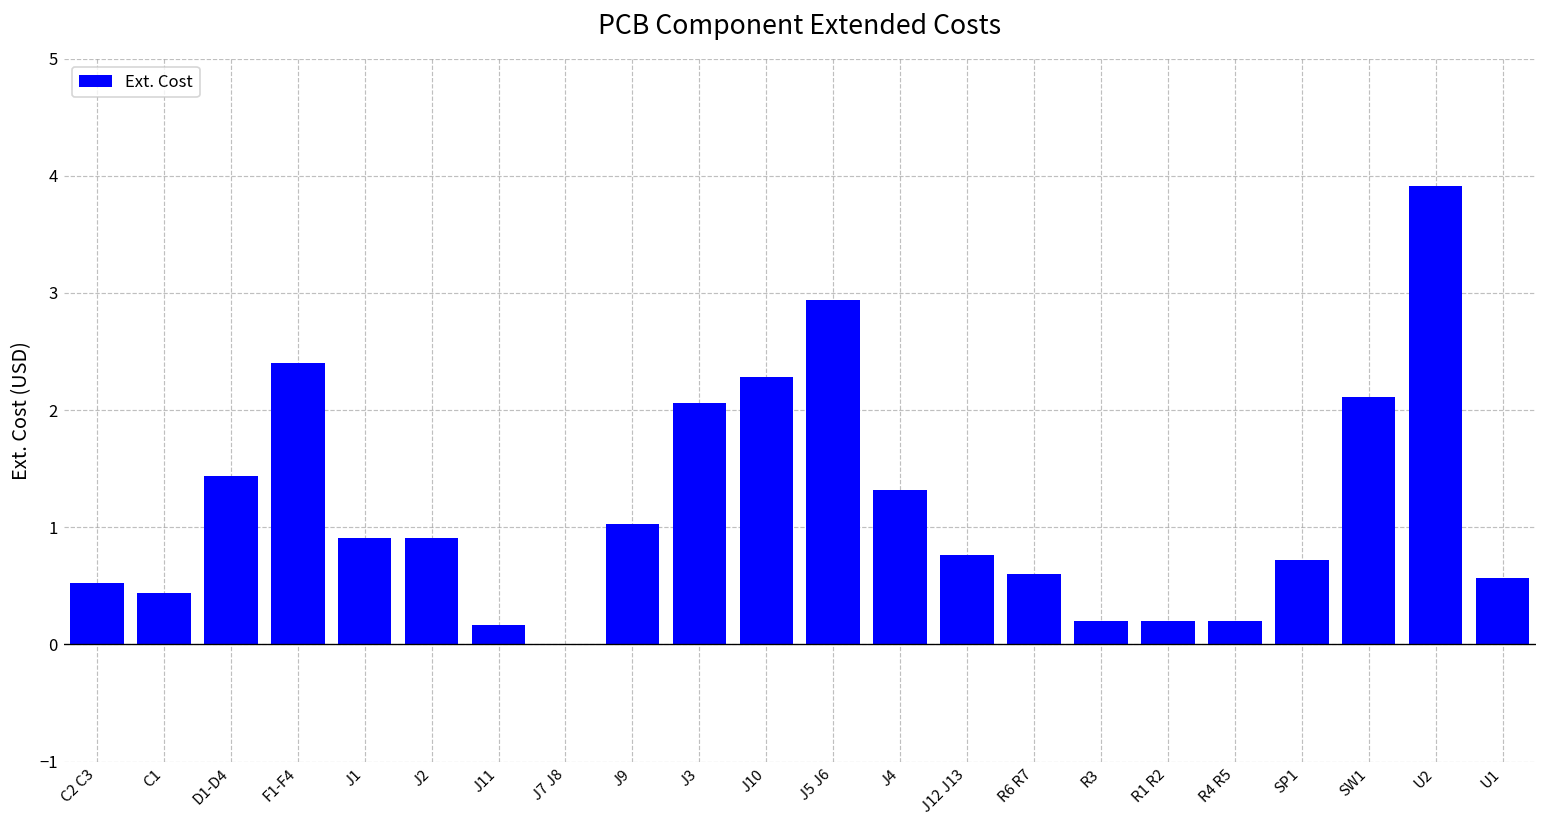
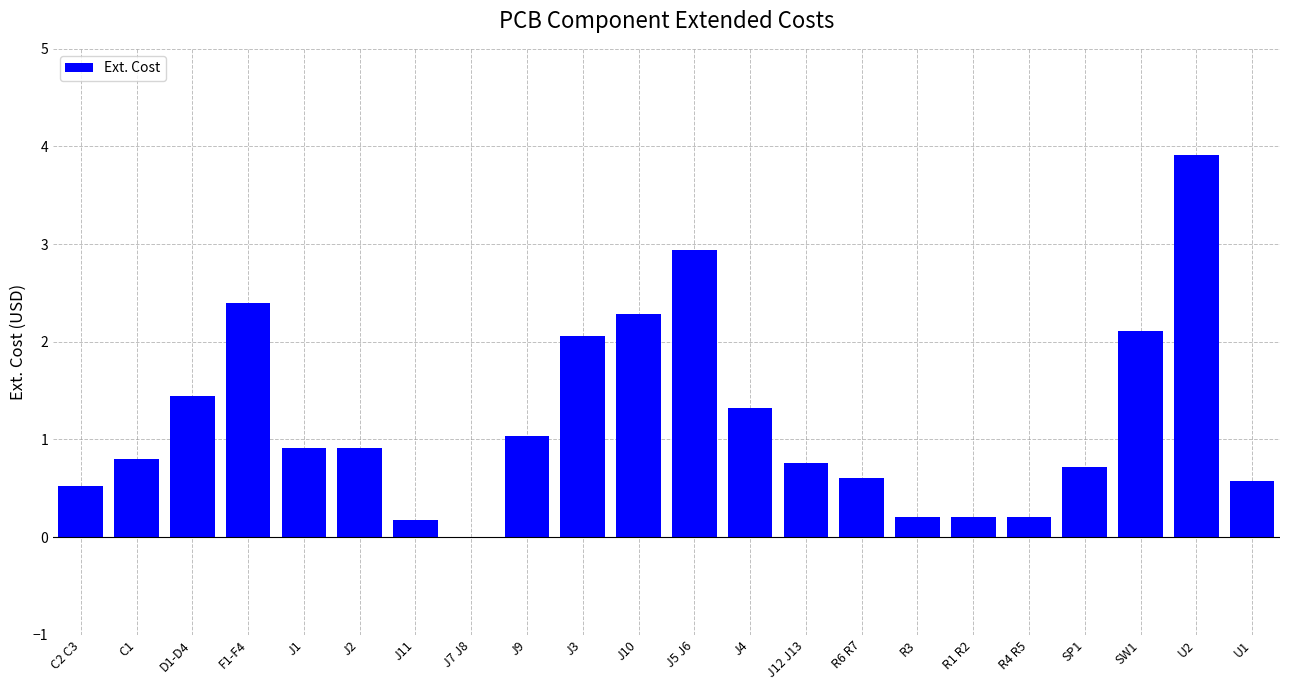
  {
    "C2 C3": 0.5,
-   "C1": 0.4,
+   "C1": 0.8,
    "D1-D4": 1.4,
    "F1-F4": 2.4,
    "J1": 0.9,
    "J2": 0.9,
    "J11": 0.2,
    "J7 J8": 0.0,
    "J9": 1.0,
    "J3": 2.1,
    "J10": 2.3,
    "J5 J6": 2.9,
    "J4": 1.3,
    "J12 J13": 0.8,
    "R6 R7": 0.6,
    "R3": 0.2,
    "R1 R2": 0.2,
    "R4 R5": 0.2,
    "SP1": 0.7,
    "SW1": 2.1,
    "U2": 3.9,
    "U1": 0.6
  }
